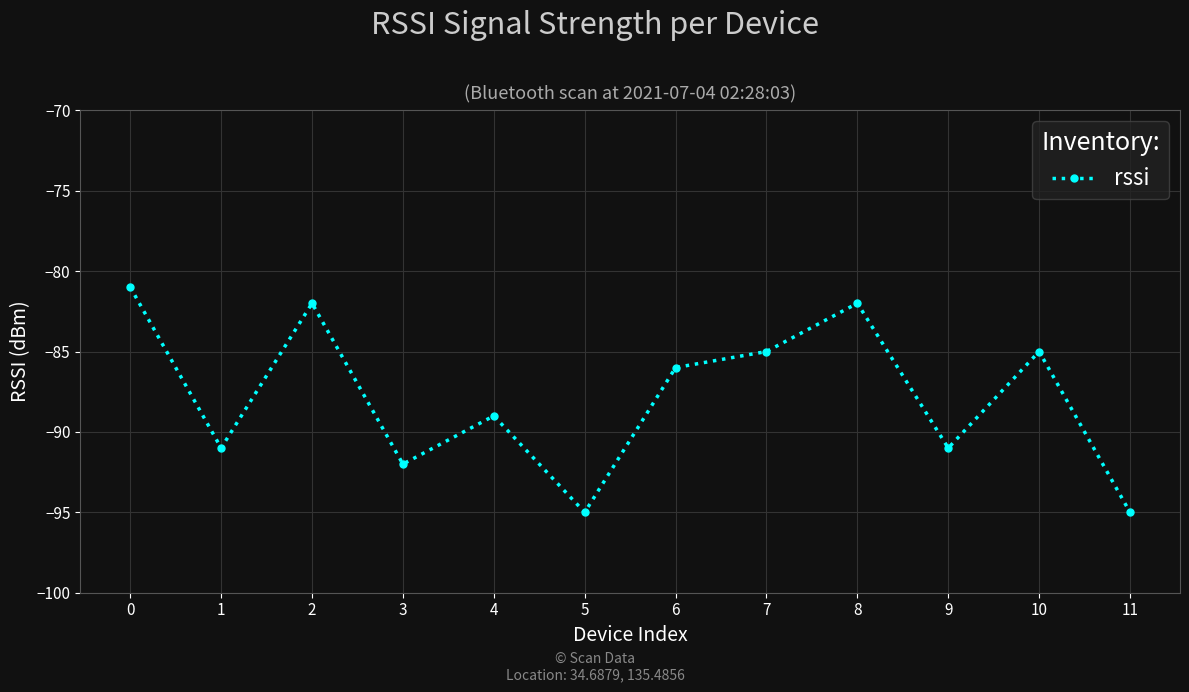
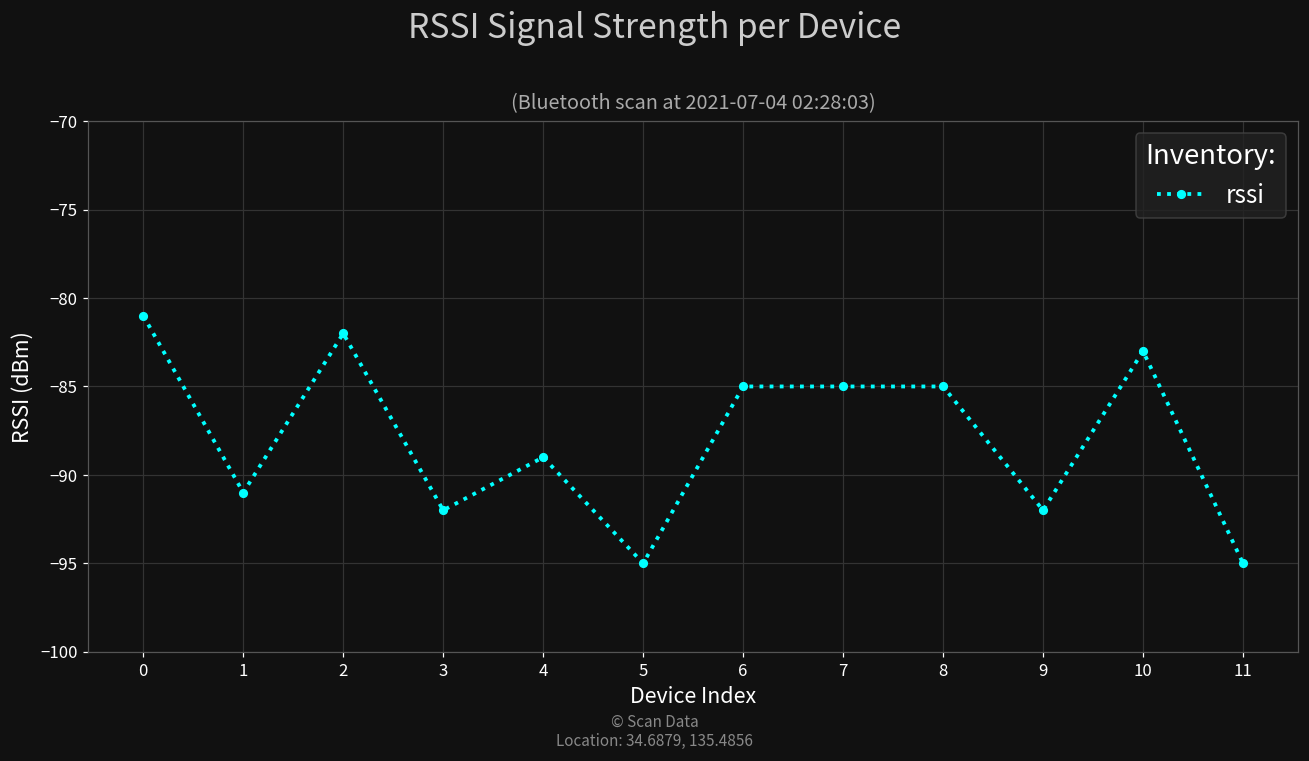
  {
    "0": -81,
    "1": -91,
    "2": -82,
    "3": -92,
    "4": -89,
    "5": -95,
-   "6": -86,
+   "6": -85,
    "7": -85,
-   "8": -82,
-   "9": -91,
-   "10": -85,
+   "8": -85,
+   "9": -92,
+   "10": -83,
    "11": -95
  }
